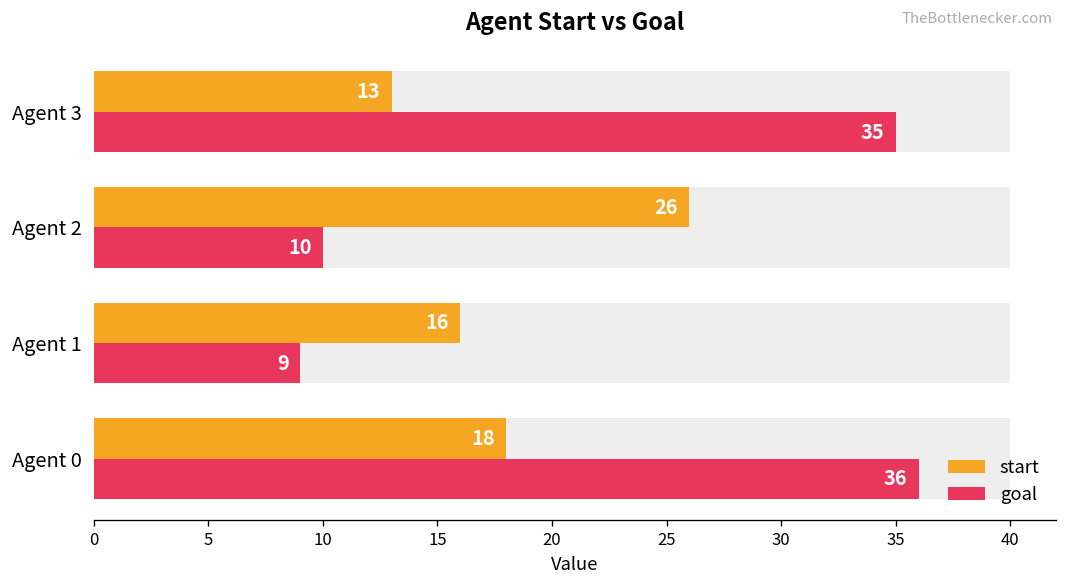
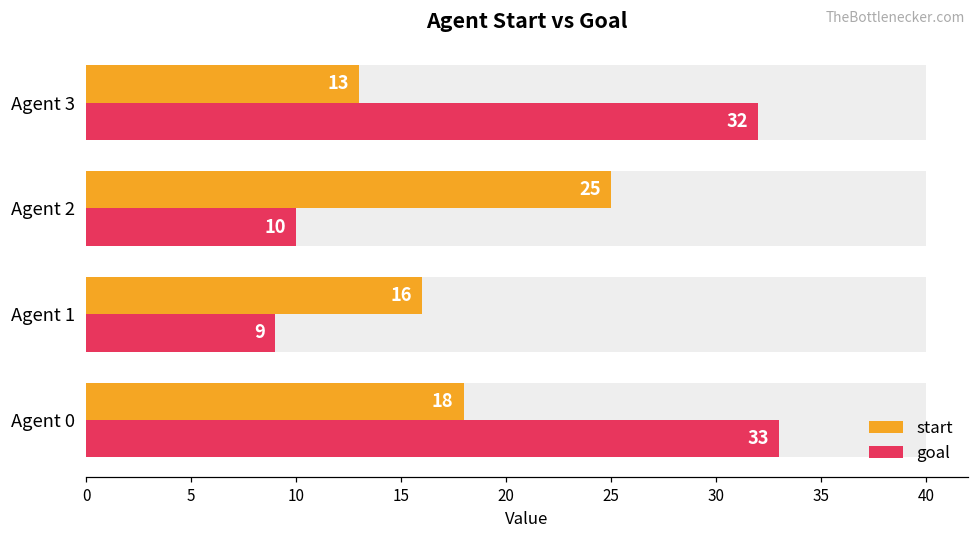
  {
    "start": {
-     "Agent 2": 26
+     "Agent 2": 25
    },
    "goal": {
-     "Agent 3": 35,
-     "Agent 0": 36
+     "Agent 3": 32,
+     "Agent 0": 33
    }
  }
